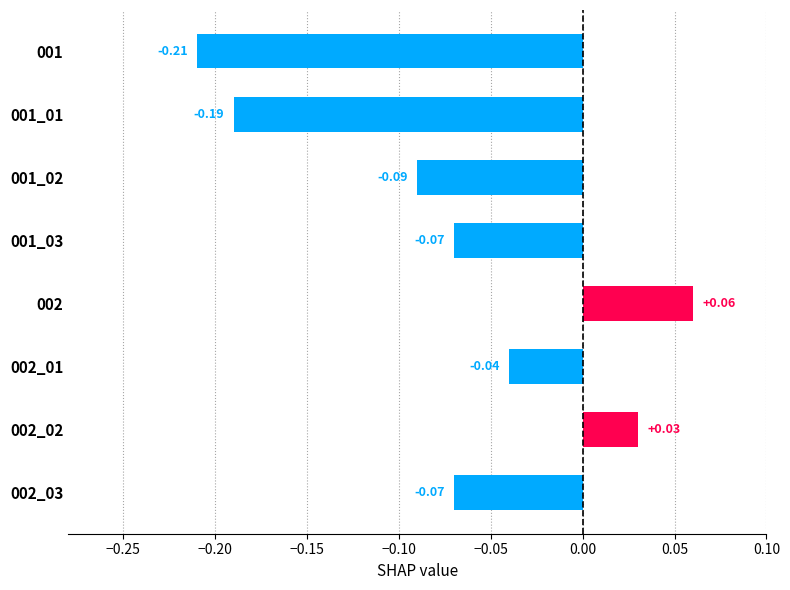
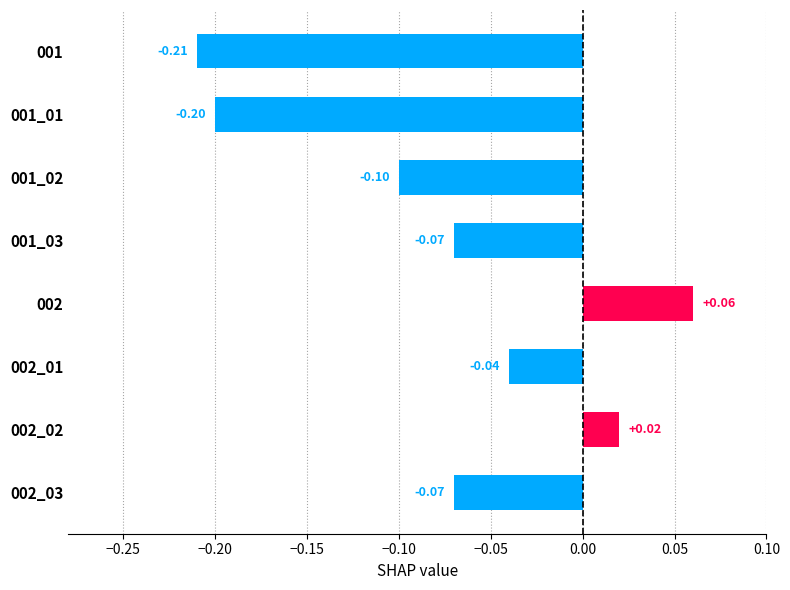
  {
    "001": "-0.21",
-   "001_01": "-0.19",
-   "001_02": "-0.09",
+   "001_01": "-0.20",
+   "001_02": "-0.10",
    "001_03": "-0.07",
    "002": "+0.06",
    "002_01": "-0.04",
-   "002_02": "+0.03",
+   "002_02": "+0.02",
    "002_03": "-0.07"
  }
